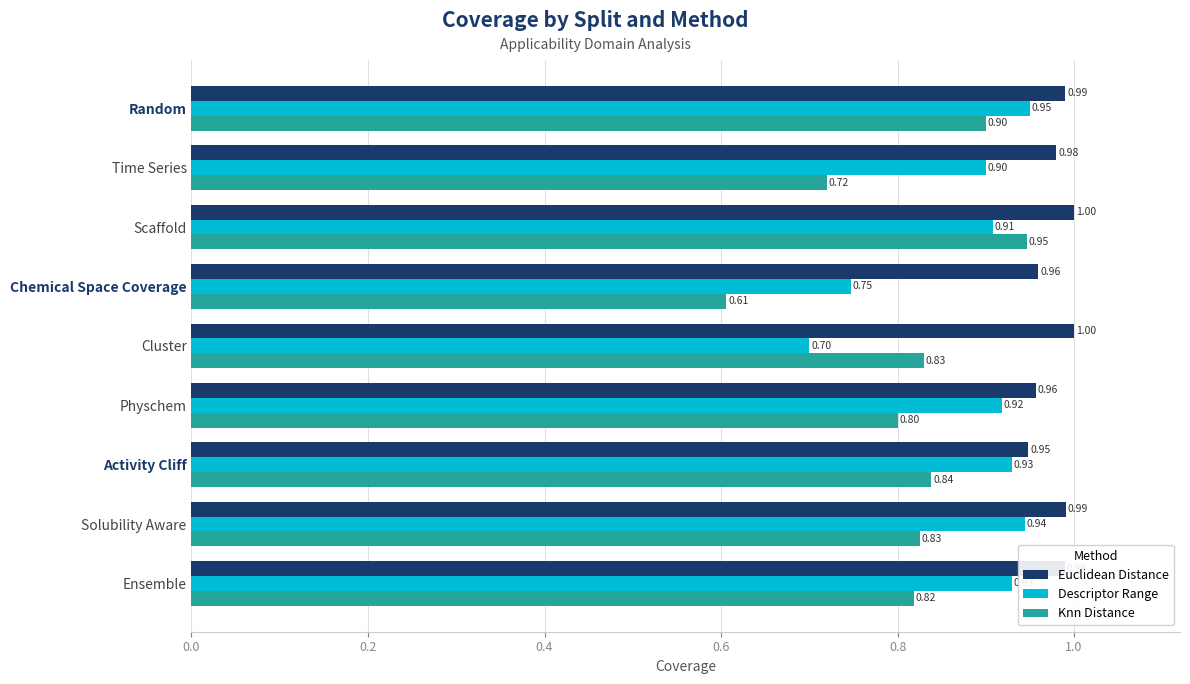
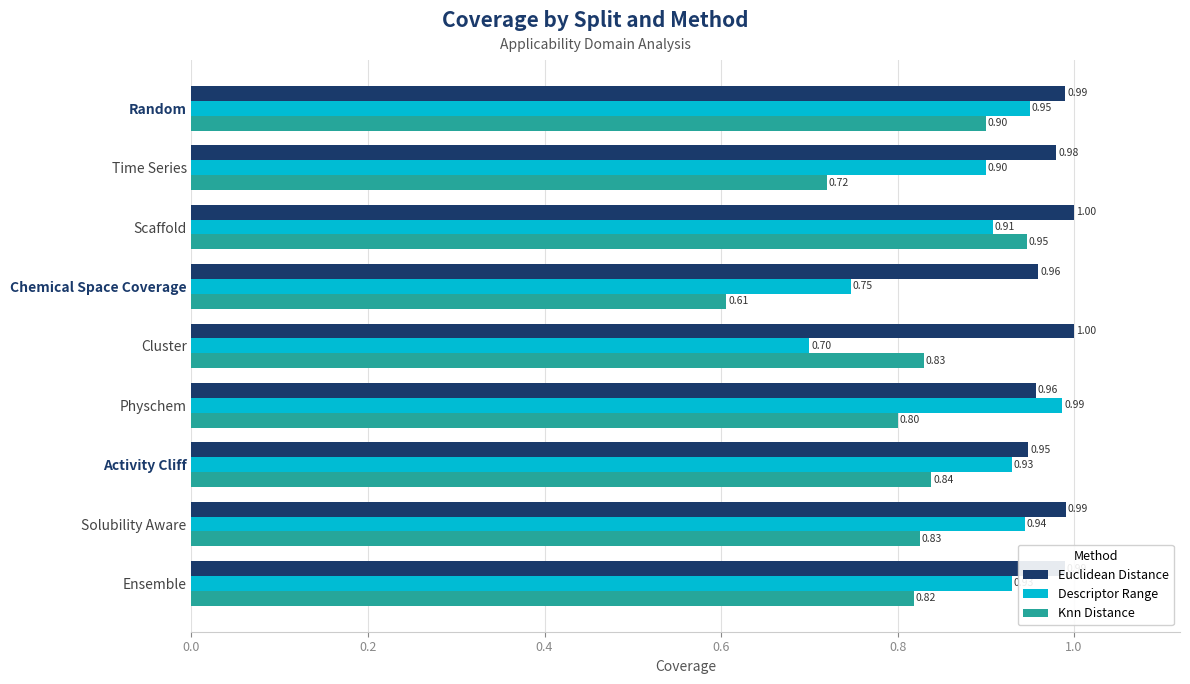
  {
    "Euclidean Distance": {
      "Random": 0.99,
      "Time Series": 0.98,
      "Scaffold": 1.00,
      "Chemical Space Coverage": 0.96,
      "Cluster": 1.00,
      "Physchem": 0.96,
      "Activity Cliff": 0.95,
      "Solubility Aware": 0.99
    },
    "Descriptor Range": {
      "Random": 0.95,
      "Time Series": 0.90,
      "Scaffold": 0.91,
      "Chemical Space Coverage": 0.75,
      "Cluster": 0.70,
-     "Physchem": 0.92,
+     "Physchem": 0.99,
      "Activity Cliff": 0.93,
      "Solubility Aware": 0.94
    },
    "Knn Distance": {
      "Random": 0.90,
      "Time Series": 0.72,
      "Scaffold": 0.95,
      "Chemical Space Coverage": 0.61,
      "Cluster": 0.83,
      "Physchem": 0.80,
      "Activity Cliff": 0.84,
      "Solubility Aware": 0.83,
      "Ensemble": 0.82
    }
  }
